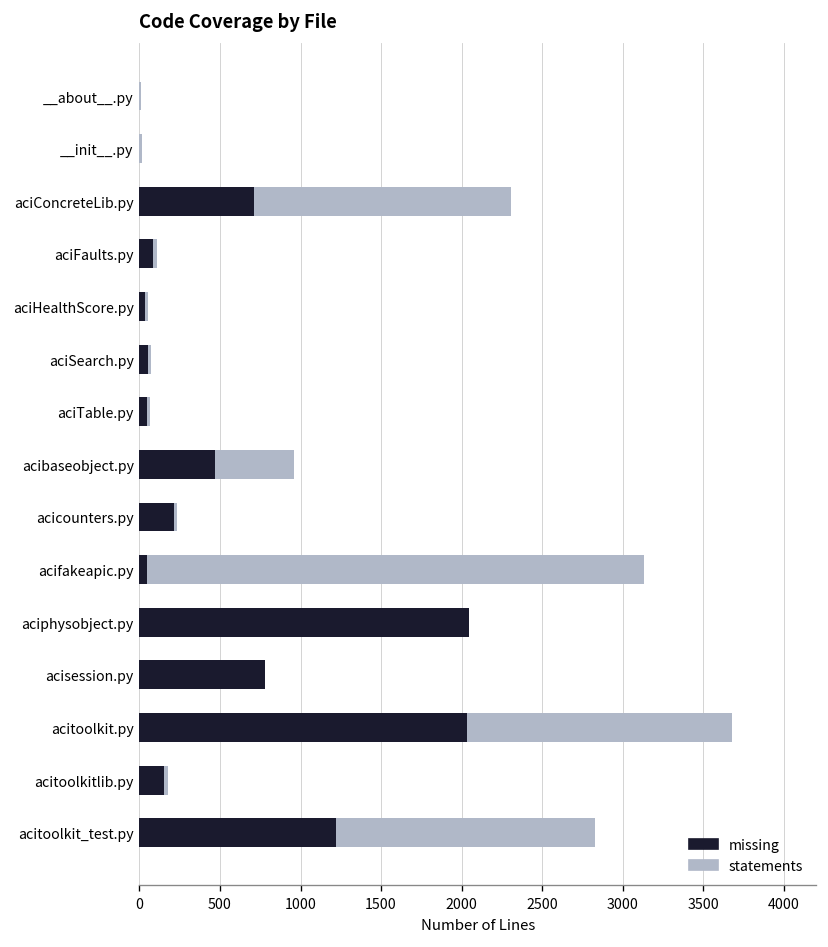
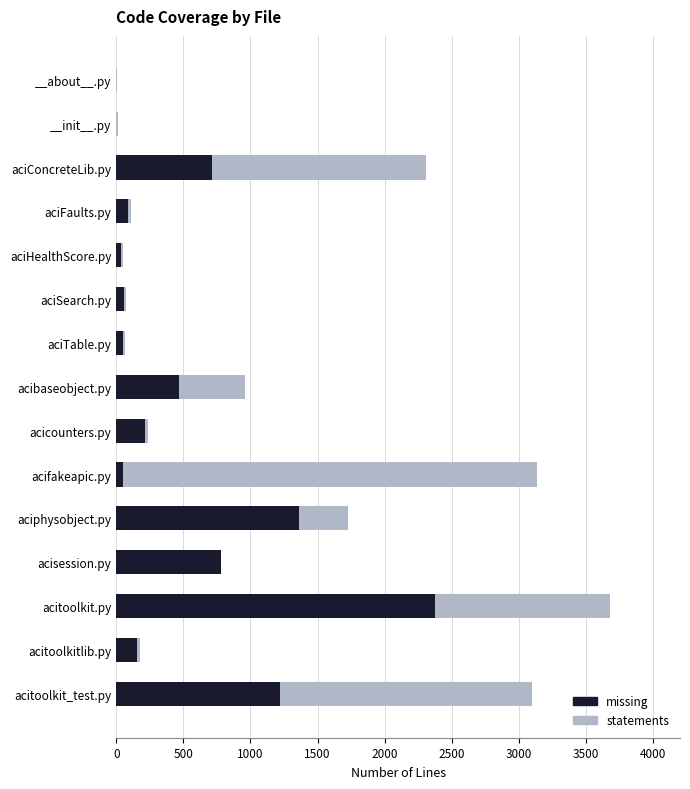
  {
    "statements": {
      "aciConcreteLib.py": 2310,
      "aciFaults.py": 110,
      "aciHealthScore.py": 50,
      "aciSearch.py": 70,
      "aciTable.py": 60,
      "acibaseobject.py": 960,
      "acicounters.py": 240,
      "acifakeapic.py": 3140,
      "acitoolkit.py": 3680,
      "acitoolkitlib.py": 170,
-     "acitoolkit_test.py": 2830
+     "acitoolkit_test.py": 3100
    },
    "missing": {
      "__about__.py": 0,
      "__init__.py": 0,
-     "aciphysobject.py": 2040,
+     "aciphysobject.py": 1360,
      "acisession.py": 780,
-     "acitoolkit.py": 2030
+     "acitoolkit.py": 2370
    }
  }
